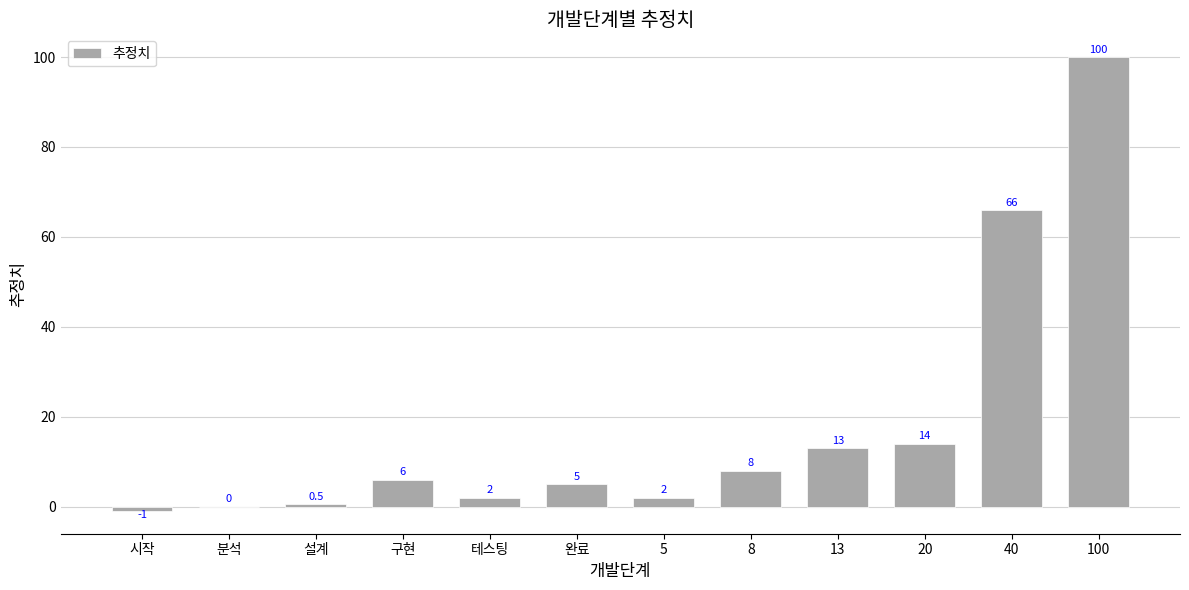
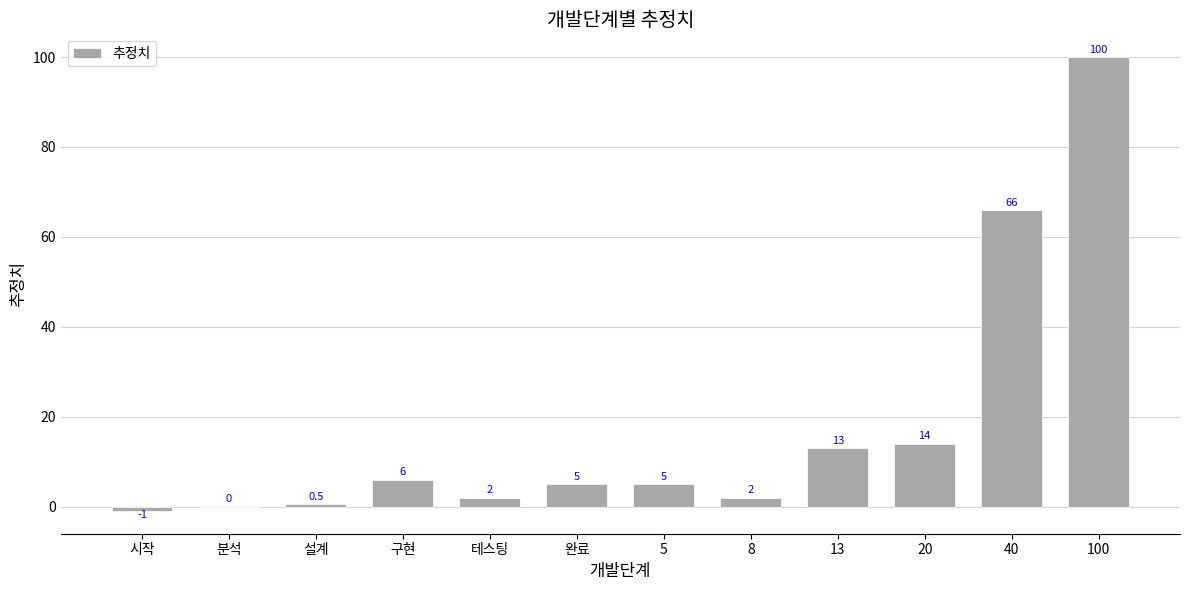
  {
    "시작": -1,
    "분석": 0,
    "설계": 0.5,
    "구현": 6,
    "테스팅": 2,
    "완료": 5,
-   "5": 2,
-   "8": 8,
+   "5": 5,
+   "8": 2,
    "13": 13,
    "20": 14,
    "40": 66,
    "100": 100
  }
